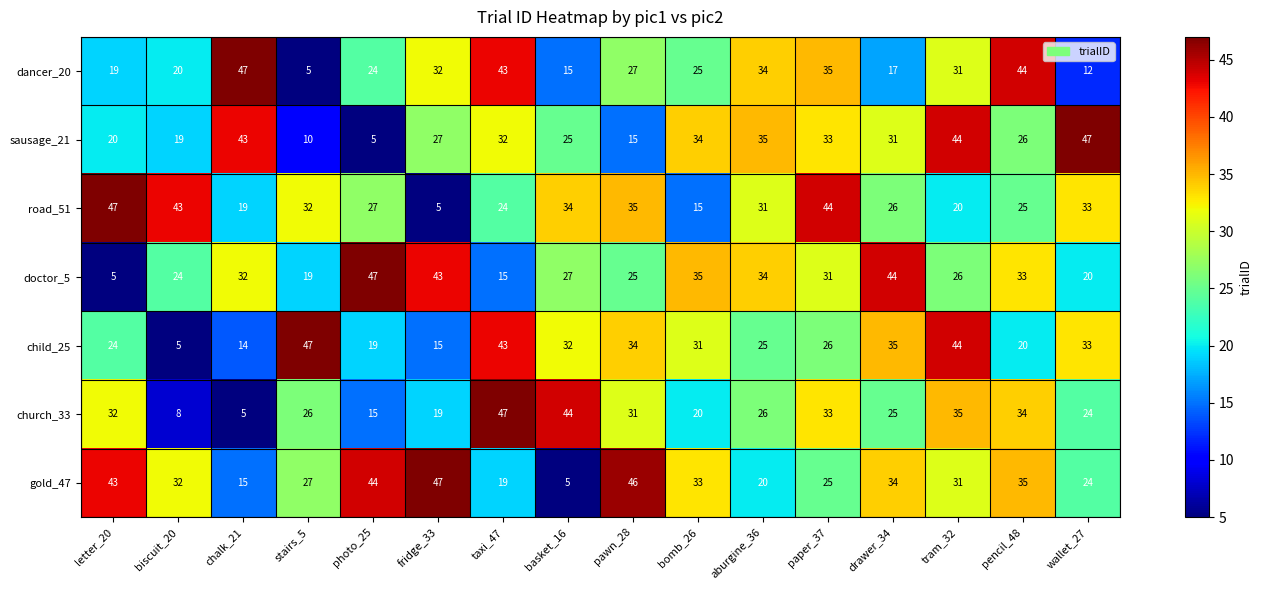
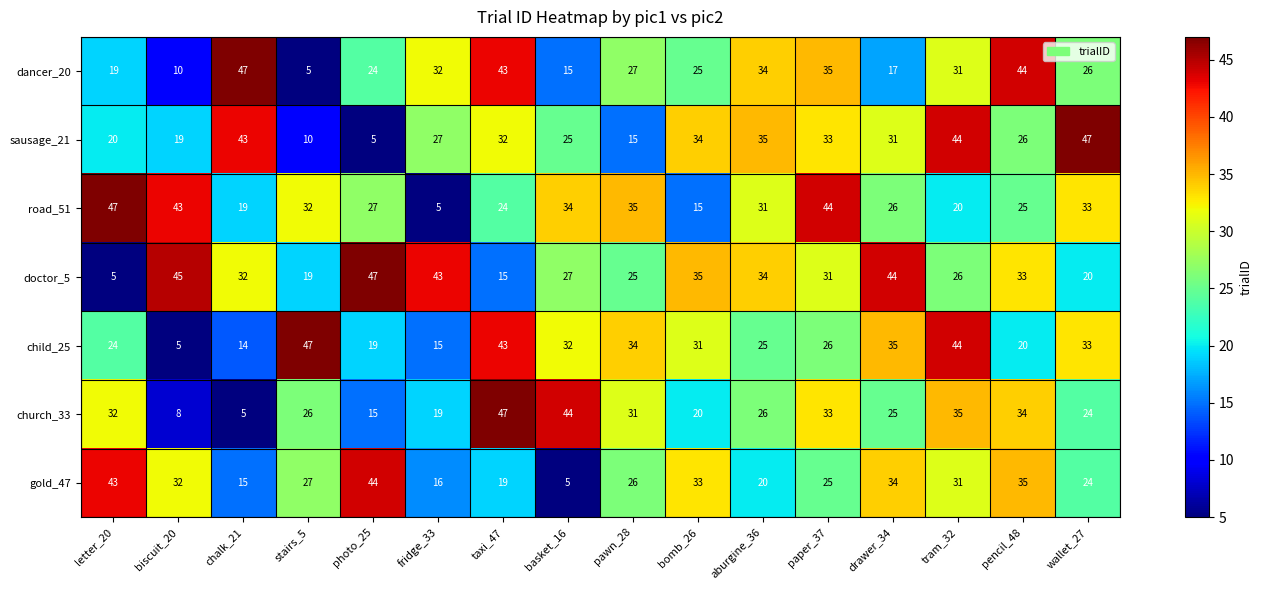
  {
    "dancer_20": {
      "letter_20": 19,
-     "biscuit_20": 20,
+     "biscuit_20": 10,
      "chalk_21": 47,
      "stairs_5": 5,
      "photo_25": 24,
      "fridge_33": 32,
      "taxi_47": 43,
      "basket_16": 15,
      "pawn_28": 27,
      "bomb_26": 25,
      "aburgine_36": 34,
      "paper_37": 35,
      "drawer_34": 17,
      "tram_32": 31,
      "pencil_48": 44,
-     "wallet_27": 12
+     "wallet_27": 26
    },
    "sausage_21": {
      "letter_20": 20,
      "biscuit_20": 19,
      "chalk_21": 43,
      "stairs_5": 10,
      "photo_25": 5,
      "fridge_33": 27,
      "taxi_47": 32,
      "basket_16": 25,
      "pawn_28": 15,
      "bomb_26": 34,
      "aburgine_36": 35,
      "paper_37": 33,
      "drawer_34": 31,
      "tram_32": 44,
      "pencil_48": 26,
      "wallet_27": 47
    },
    "road_51": {
      "letter_20": 47,
      "biscuit_20": 43,
      "chalk_21": 19,
      "stairs_5": 32,
      "photo_25": 27,
      "fridge_33": 5,
      "taxi_47": 24,
      "basket_16": 34,
      "pawn_28": 35,
      "bomb_26": 15,
      "aburgine_36": 31,
      "paper_37": 44,
      "drawer_34": 26,
      "tram_32": 20,
      "pencil_48": 25,
      "wallet_27": 33
    },
    "doctor_5": {
      "letter_20": 5,
-     "biscuit_20": 24,
+     "biscuit_20": 45,
      "chalk_21": 32,
      "stairs_5": 19,
      "photo_25": 47,
      "fridge_33": 43,
      "taxi_47": 15,
      "basket_16": 27,
      "pawn_28": 25,
      "bomb_26": 35,
      "aburgine_36": 34,
      "paper_37": 31,
      "drawer_34": 44,
      "tram_32": 26,
      "pencil_48": 33,
      "wallet_27": 20
    },
    "child_25": {
      "letter_20": 24,
      "biscuit_20": 5,
      "chalk_21": 14,
      "stairs_5": 47,
      "photo_25": 19,
      "fridge_33": 15,
      "taxi_47": 43,
      "basket_16": 32,
      "pawn_28": 34,
      "bomb_26": 31,
      "aburgine_36": 25,
      "paper_37": 26,
      "drawer_34": 35,
      "tram_32": 44,
      "pencil_48": 20,
      "wallet_27": 33
    },
    "church_33": {
      "letter_20": 32,
      "biscuit_20": 8,
      "chalk_21": 5,
      "stairs_5": 26,
      "photo_25": 15,
      "fridge_33": 19,
      "taxi_47": 47,
      "basket_16": 44,
      "pawn_28": 31,
      "bomb_26": 20,
      "aburgine_36": 26,
      "paper_37": 33,
      "drawer_34": 25,
      "tram_32": 35,
      "pencil_48": 34,
      "wallet_27": 24
    },
    "gold_47": {
      "letter_20": 43,
      "biscuit_20": 32,
      "chalk_21": 15,
      "stairs_5": 27,
      "photo_25": 44,
-     "fridge_33": 47,
+     "fridge_33": 16,
      "taxi_47": 19,
      "basket_16": 5,
-     "pawn_28": 46,
+     "pawn_28": 26,
      "bomb_26": 33,
      "aburgine_36": 20,
      "paper_37": 25,
      "drawer_34": 34,
      "tram_32": 31,
      "pencil_48": 35,
      "wallet_27": 24
    }
  }
